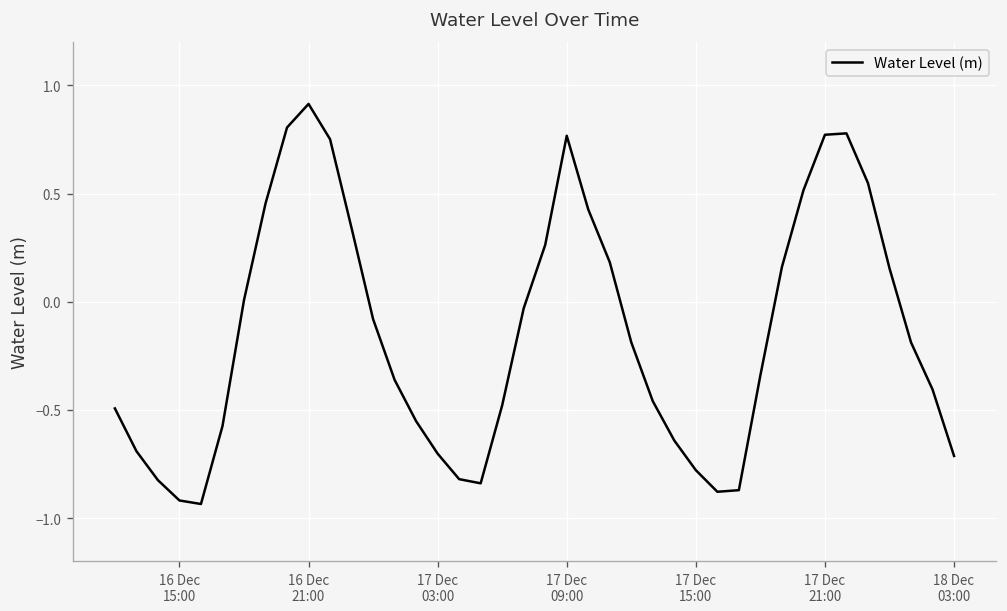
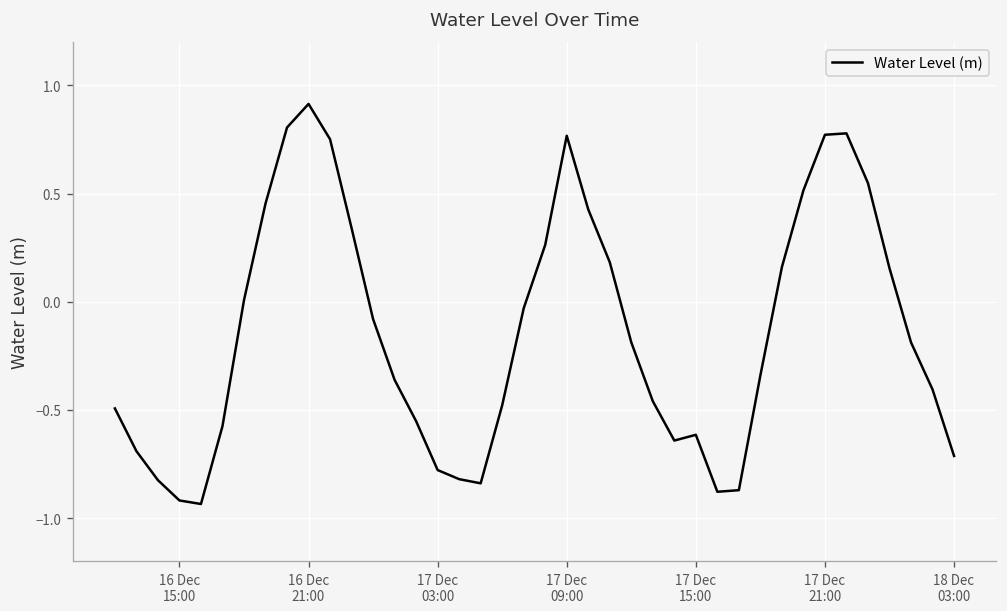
  {
    "16 Dec 15:00": -0.92,
    "16 Dec 21:00": 0.91,
-   "17 Dec 03:00": -0.70,
+   "17 Dec 03:00": -0.78,
    "17 Dec 09:00": 0.77,
-   "17 Dec 15:00": -0.78,
+   "17 Dec 15:00": -0.61,
    "17 Dec 21:00": 0.77,
    "18 Dec 03:00": -0.71
  }
